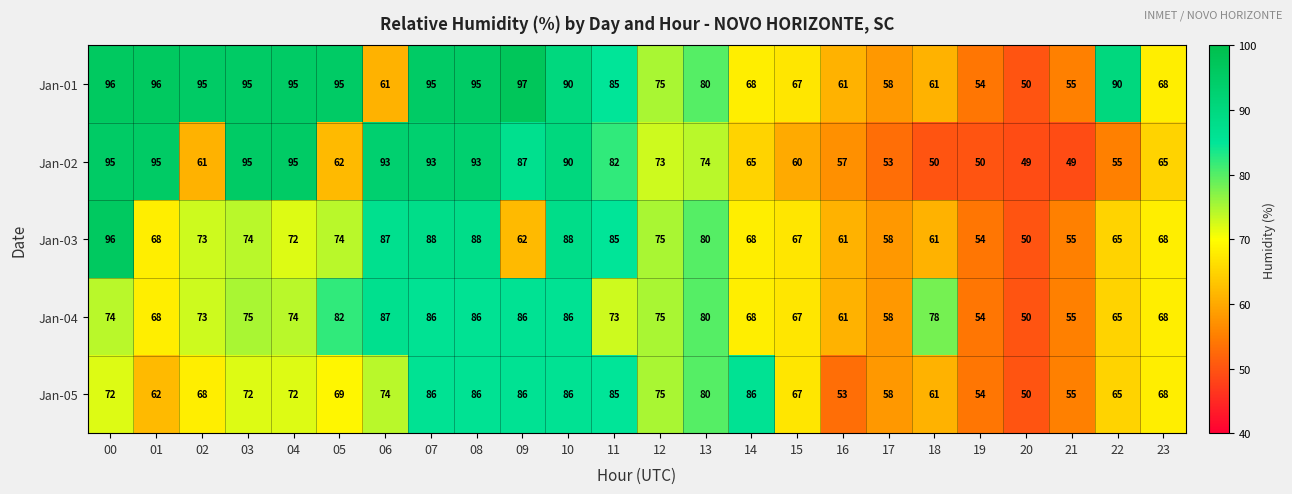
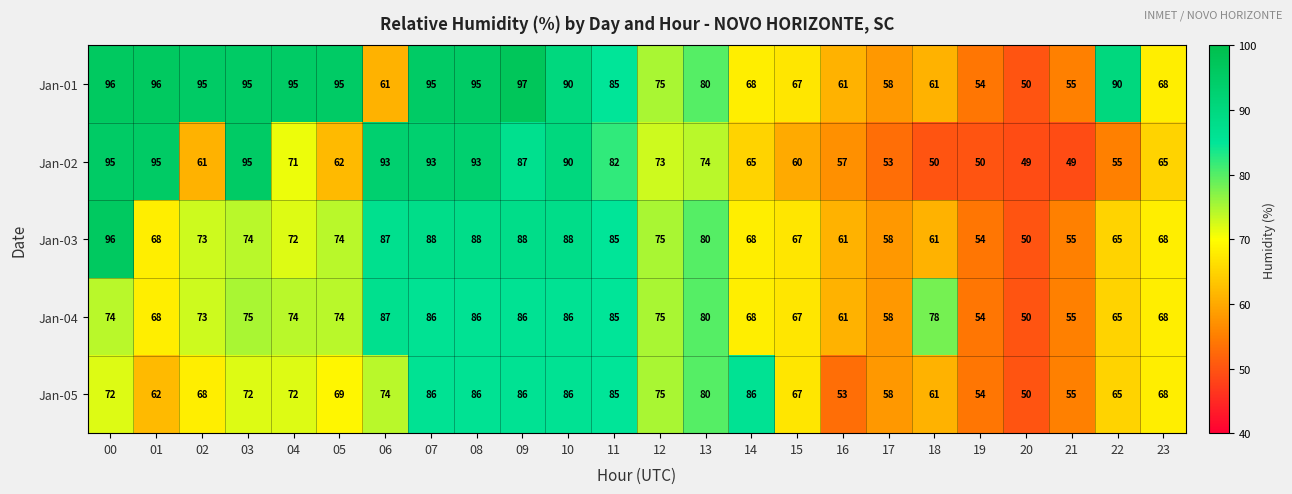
  {
    "Jan-01": {
      "00": 96,
      "01": 96,
      "02": 95,
      "03": 95,
      "04": 95,
      "05": 95,
      "06": 61,
      "07": 95,
      "08": 95,
      "09": 97,
      "10": 90,
      "11": 85,
      "12": 75,
      "13": 80,
      "14": 68,
      "15": 67,
      "16": 61,
      "17": 58,
      "18": 61,
      "19": 54,
      "20": 50,
      "21": 55,
      "22": 90,
      "23": 68
    },
    "Jan-02": {
      "00": 95,
      "01": 95,
      "02": 61,
      "03": 95,
-     "04": 95,
+     "04": 71,
      "05": 62,
      "06": 93,
      "07": 93,
      "08": 93,
      "09": 87,
      "10": 90,
      "11": 82,
      "12": 73,
      "13": 74,
      "14": 65,
      "15": 60,
      "16": 57,
      "17": 53,
      "18": 50,
      "19": 50,
      "20": 49,
      "21": 49,
      "22": 55,
      "23": 65
    },
    "Jan-03": {
      "00": 96,
      "01": 68,
      "02": 73,
      "03": 74,
      "04": 72,
      "05": 74,
      "06": 87,
      "07": 88,
      "08": 88,
-     "09": 62,
+     "09": 88,
      "10": 88,
      "11": 85,
      "12": 75,
      "13": 80,
      "14": 68,
      "15": 67,
      "16": 61,
      "17": 58,
      "18": 61,
      "19": 54,
      "20": 50,
      "21": 55,
      "22": 65,
      "23": 68
    },
    "Jan-04": {
      "00": 74,
      "01": 68,
      "02": 73,
      "03": 75,
      "04": 74,
-     "05": 82,
+     "05": 74,
      "06": 87,
      "07": 86,
      "08": 86,
      "09": 86,
      "10": 86,
-     "11": 73,
+     "11": 85,
      "12": 75,
      "13": 80,
      "14": 68,
      "15": 67,
      "16": 61,
      "17": 58,
      "18": 78,
      "19": 54,
      "20": 50,
      "21": 55,
      "22": 65,
      "23": 68
    },
    "Jan-05": {
      "00": 72,
      "01": 62,
      "02": 68,
      "03": 72,
      "04": 72,
      "05": 69,
      "06": 74,
      "07": 86,
      "08": 86,
      "09": 86,
      "10": 86,
      "11": 85,
      "12": 75,
      "13": 80,
      "14": 86,
      "15": 67,
      "16": 53,
      "17": 58,
      "18": 61,
      "19": 54,
      "20": 50,
      "21": 55,
      "22": 65,
      "23": 68
    }
  }
